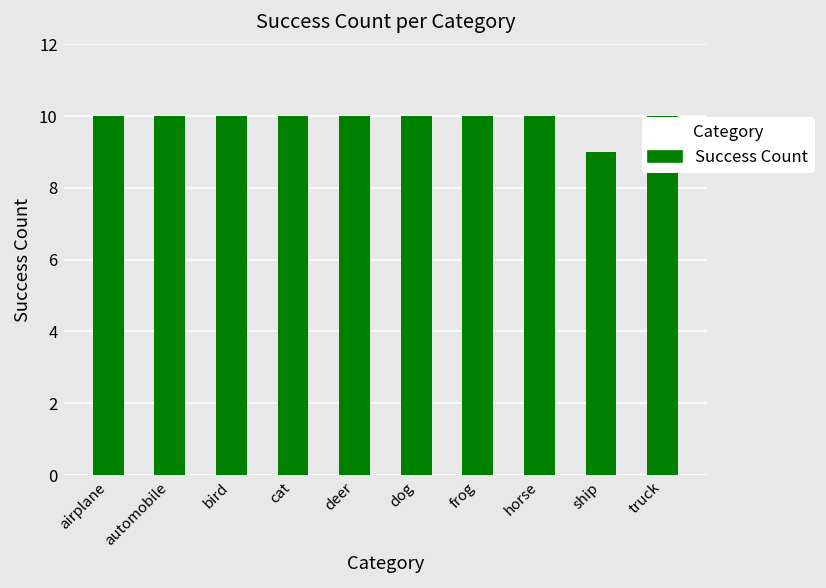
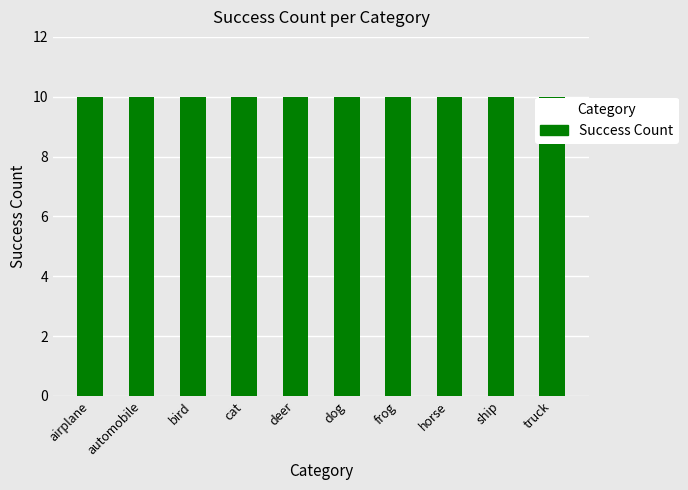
  {
    "airplane": 10,
    "automobile": 10,
    "bird": 10,
    "cat": 10,
    "deer": 10,
    "dog": 10,
    "frog": 10,
    "horse": 10,
-   "ship": 9,
+   "ship": 10,
    "truck": 10
  }
